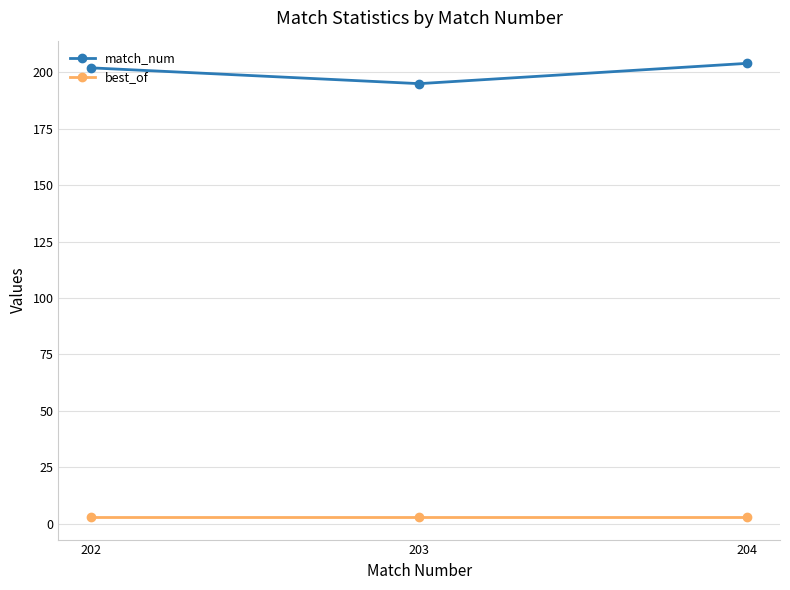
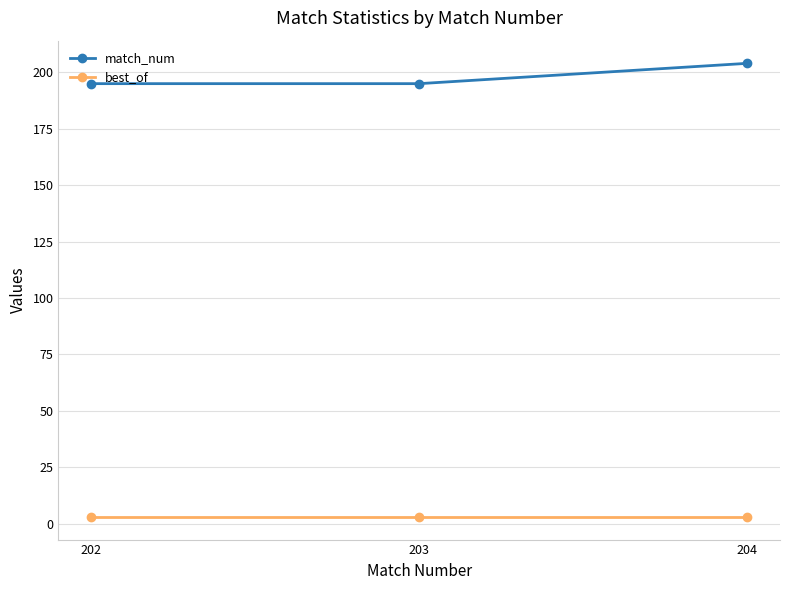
  {
    "match_num": {
-     "202": 202,
+     "202": 195,
      "203": 195,
      "204": 204
    },
    "best_of": {
      "202": 3,
      "203": 3,
      "204": 3
    }
  }
